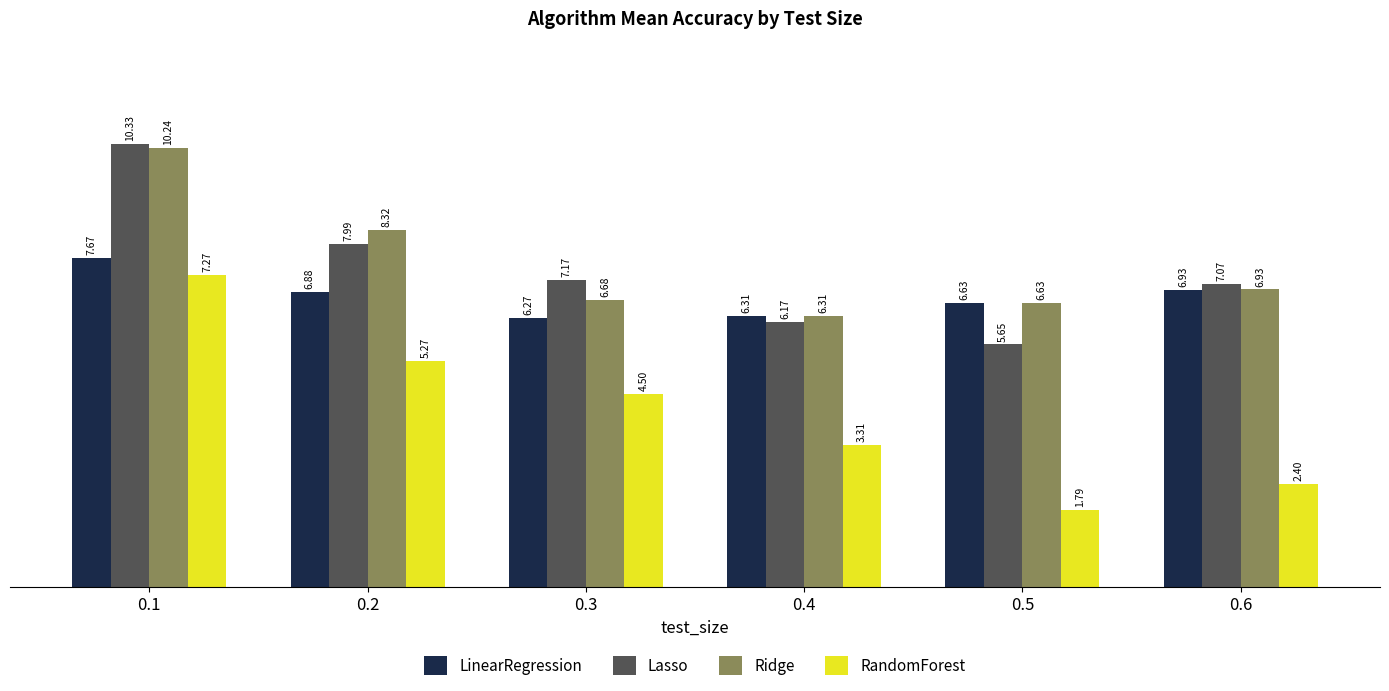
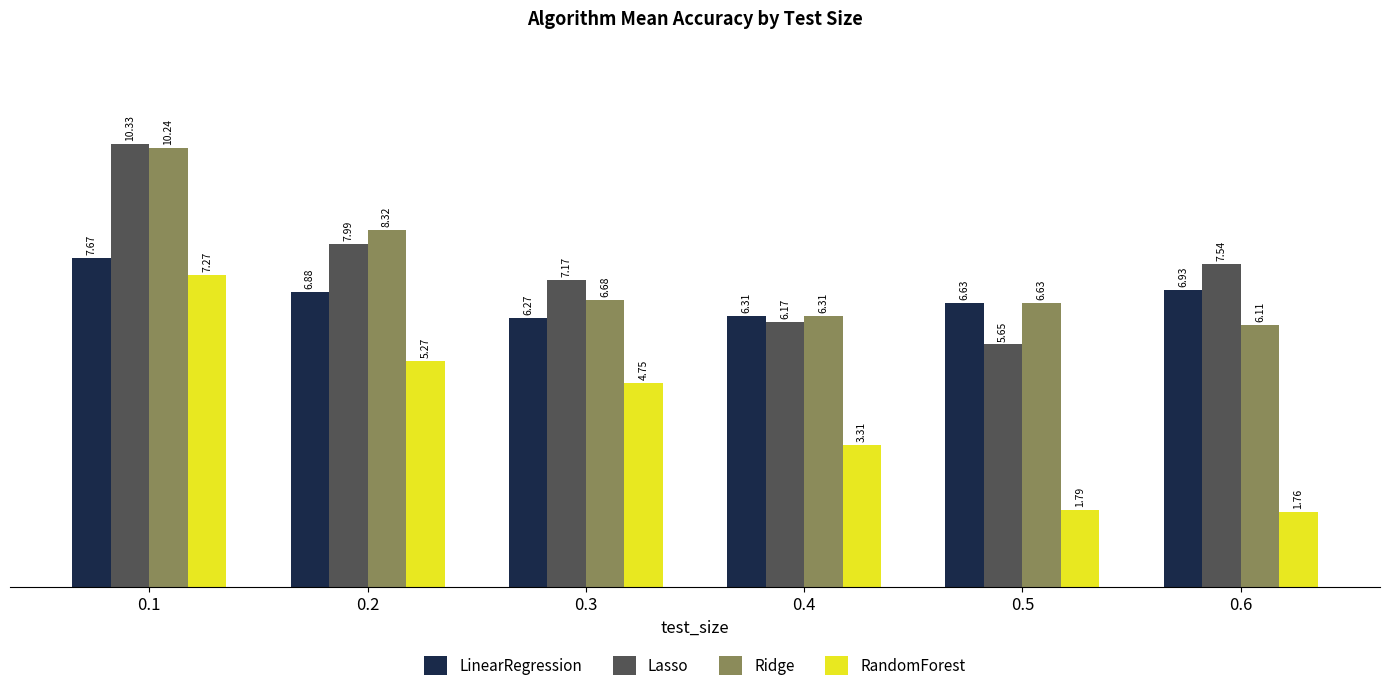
  {
    "LinearRegression": {
      "0.1": 7.67,
      "0.2": 6.88,
      "0.3": 6.27,
      "0.4": 6.31,
      "0.5": 6.63,
      "0.6": 6.93
    },
    "Lasso": {
      "0.1": 10.33,
      "0.2": 7.99,
      "0.3": 7.17,
      "0.4": 6.17,
      "0.5": 5.65,
-     "0.6": 7.07
+     "0.6": 7.54
    },
    "Ridge": {
      "0.1": 10.24,
      "0.2": 8.32,
      "0.3": 6.68,
      "0.4": 6.31,
      "0.5": 6.63,
-     "0.6": 6.93
+     "0.6": 6.11
    },
    "RandomForest": {
      "0.1": 7.27,
      "0.2": 5.27,
-     "0.3": 4.50,
+     "0.3": 4.75,
      "0.4": 3.31,
      "0.5": 1.79,
-     "0.6": 2.40
+     "0.6": 1.76
    }
  }
